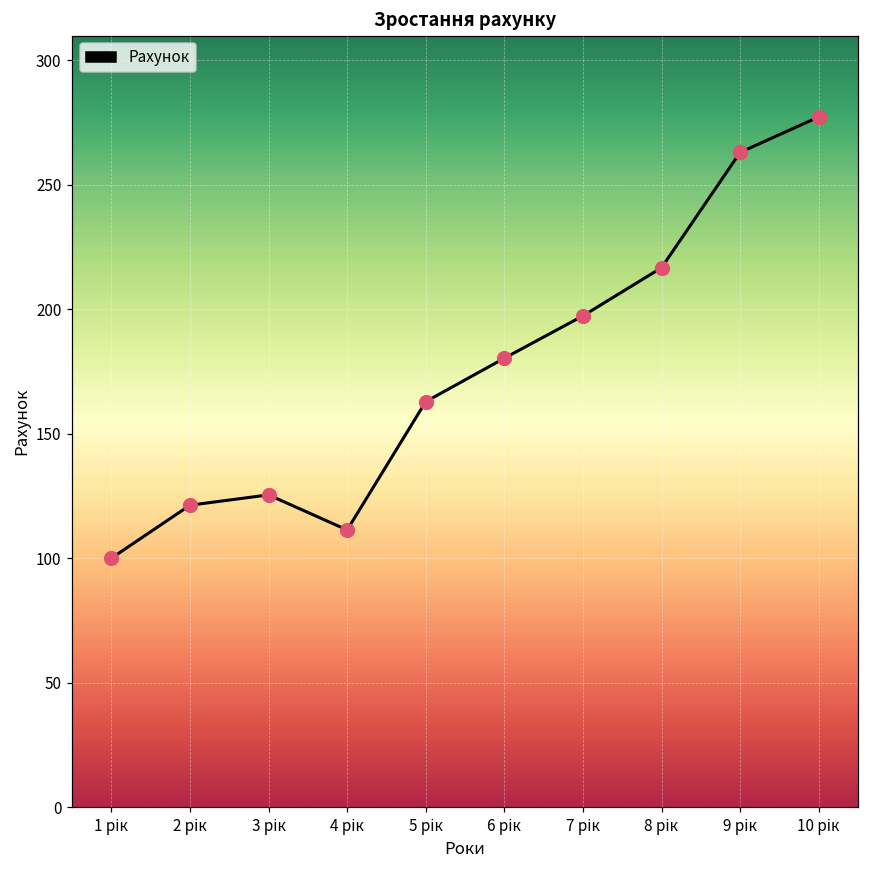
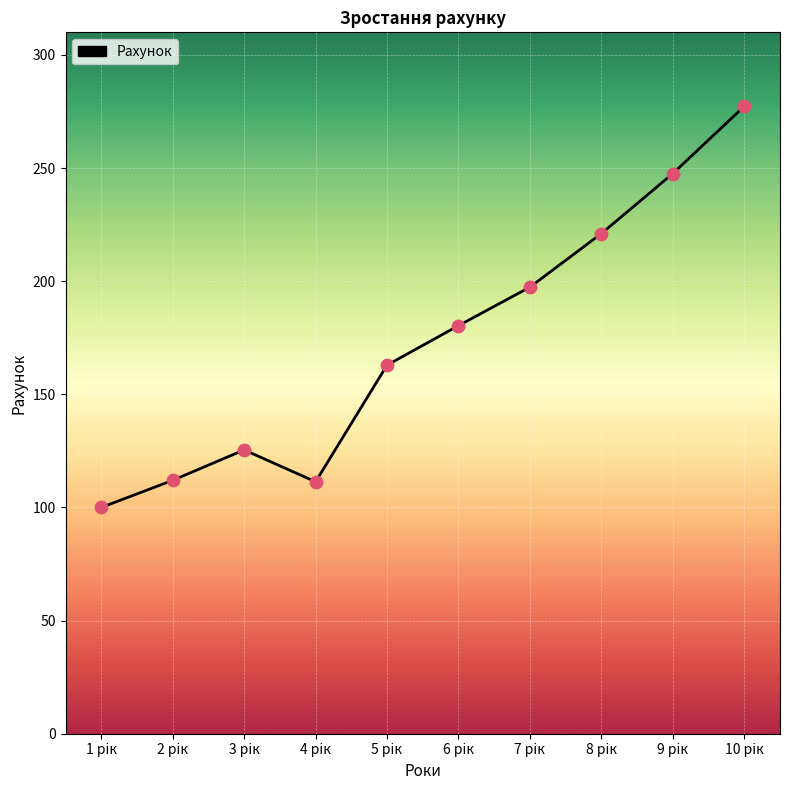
  {
    "1 рік": 100,
-   "2 рік": 121,
+   "2 рік": 112,
    "3 рік": 125,
    "4 рік": 111,
    "5 рік": 163,
    "6 рік": 180,
    "7 рік": 197,
-   "8 рік": 217,
-   "9 рік": 263,
+   "8 рік": 221,
+   "9 рік": 248,
    "10 рік": 277
  }
